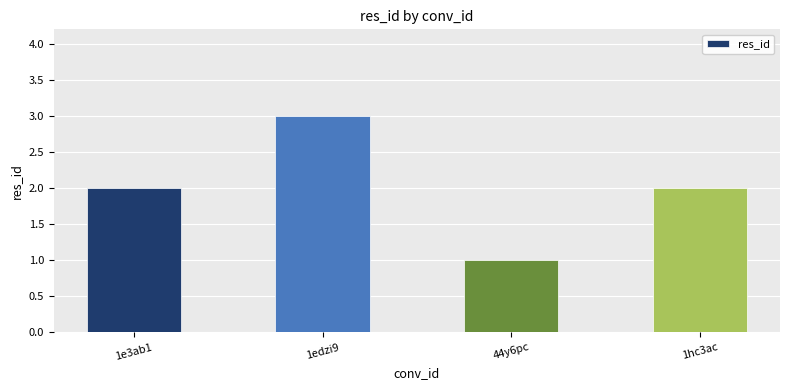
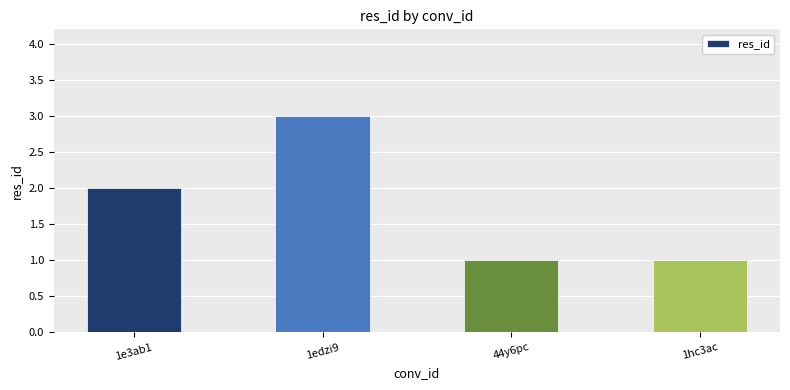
  {
    "1e3ab1": 2,
    "1edzi9": 3,
    "44y6pc": 1,
-   "1hc3ac": 2
+   "1hc3ac": 1
  }
